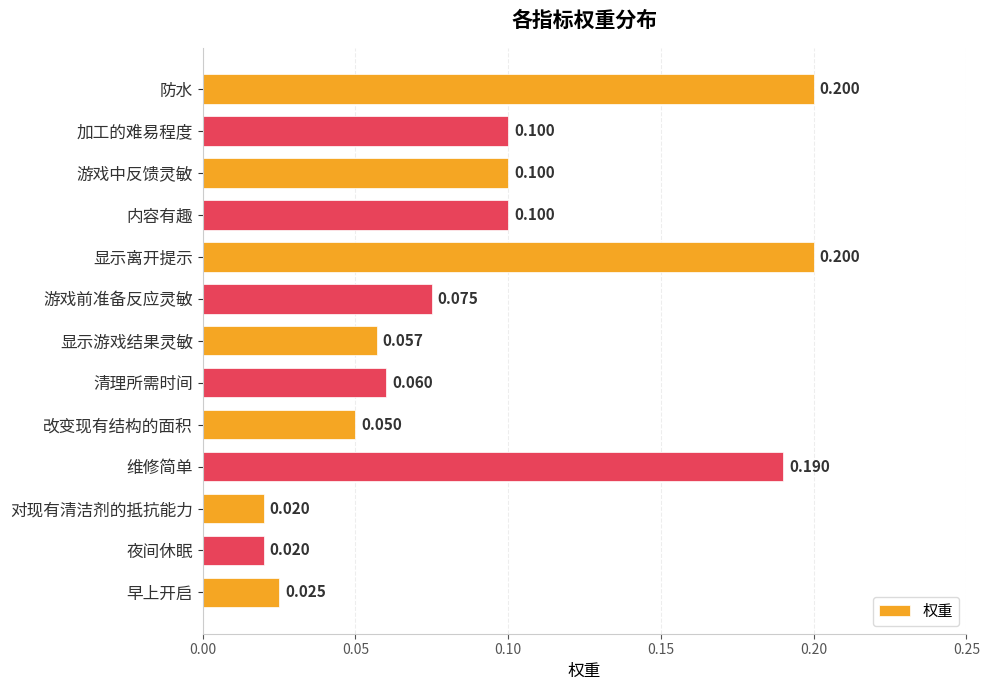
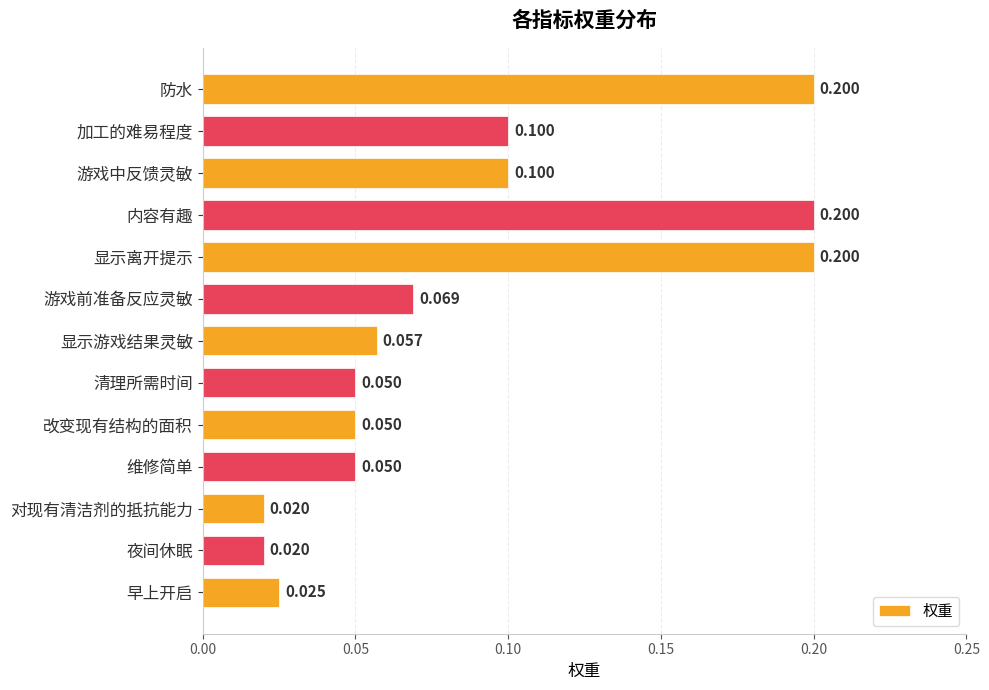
  {
    "防水": 0.200,
    "加工的难易程度": 0.100,
    "游戏中反馈灵敏": 0.100,
-   "内容有趣": 0.100,
+   "内容有趣": 0.200,
    "显示离开提示": 0.200,
-   "游戏前准备反应灵敏": 0.075,
+   "游戏前准备反应灵敏": 0.069,
    "显示游戏结果灵敏": 0.057,
-   "清理所需时间": 0.060,
+   "清理所需时间": 0.050,
    "改变现有结构的面积": 0.050,
-   "维修简单": 0.190,
+   "维修简单": 0.050,
    "对现有清洁剂的抵抗能力": 0.020,
    "夜间休眠": 0.020,
    "早上开启": 0.025
  }
